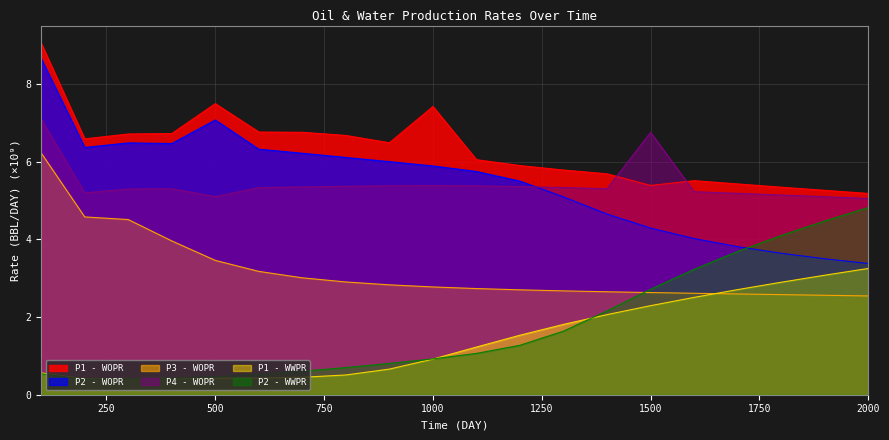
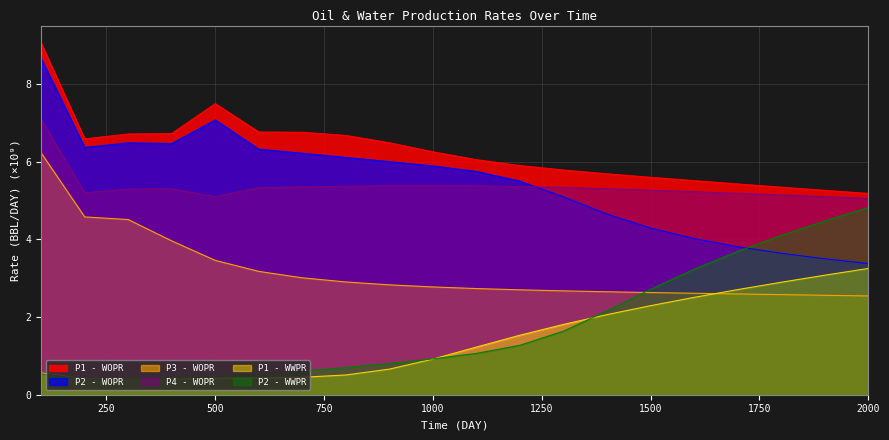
  {
    "P1 - WOPR": {
      "500": 7.5,
-     "1000": 7.4,
-     "1500": 5.4,
+     "1000": 6.2,
+     "1500": 5.6,
      "2000": 5.2
    },
    "P2 - WOPR": {
      "500": 7.1,
      "1000": 5.9,
      "1500": 4.3,
      "2000": 3.4
    },
    "P4 - WOPR": {
      "500": 5.1,
      "1000": 5.4,
-     "1500": 6.8,
+     "1500": 5.3,
      "2000": 5.1
    },
    "P2 - WWPR": {
      "1500": 2.7,
      "2000": 4.8
    }
  }
